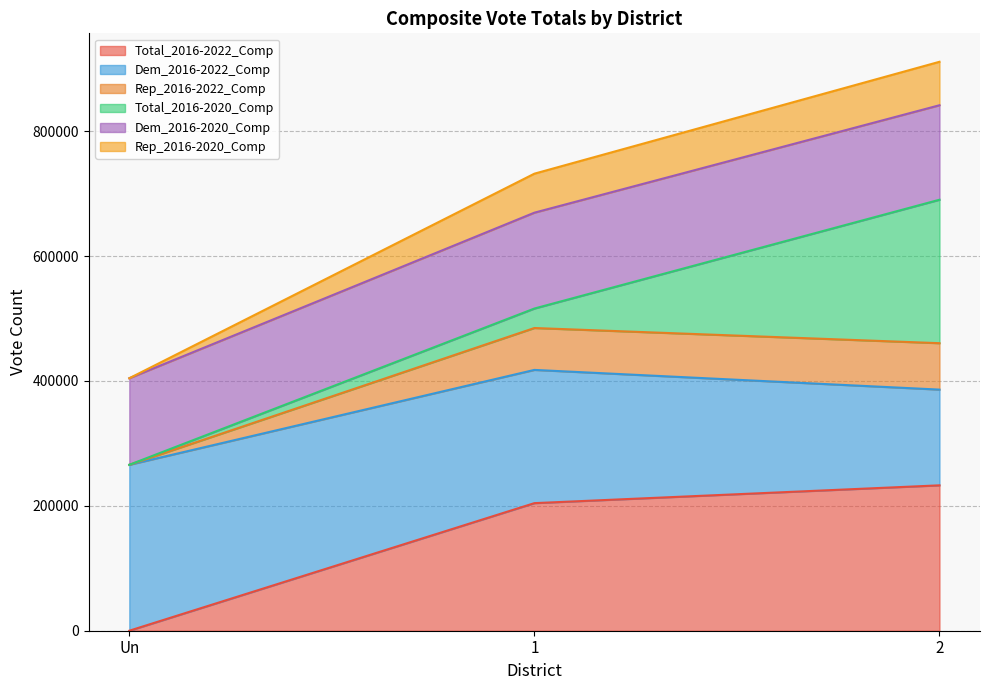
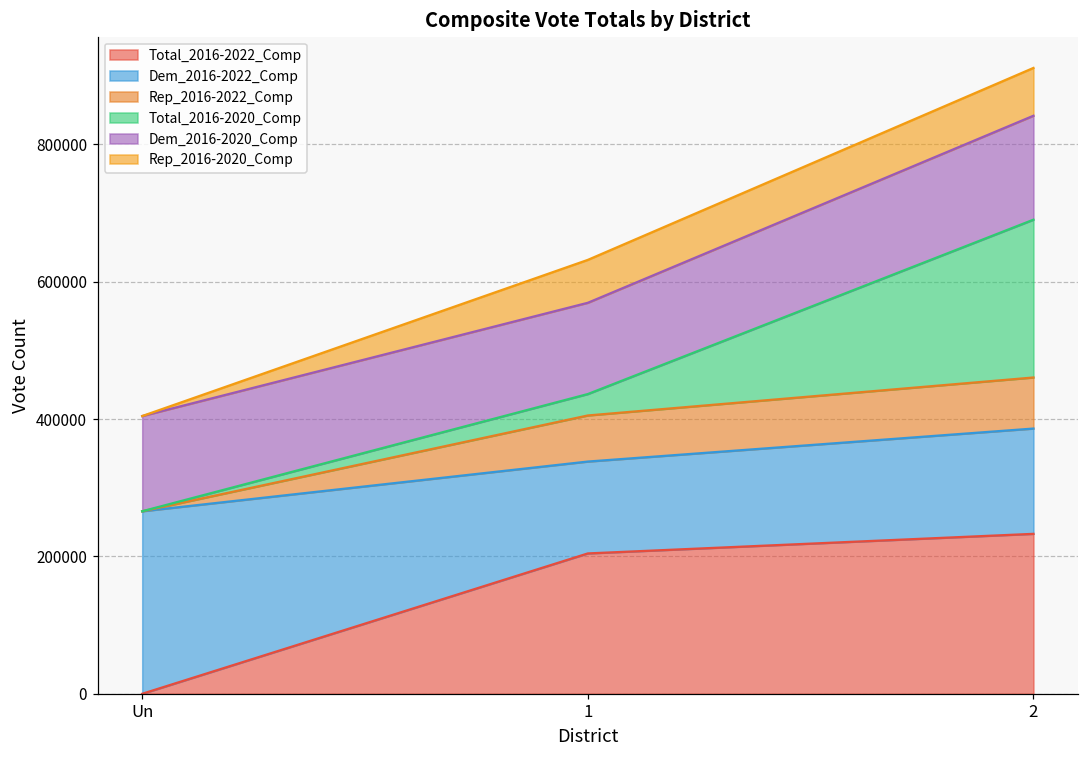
  {
    "Dem_2016-2022_Comp": {
-     "1": 210000,
+     "1": 130000,
      "2": 150000
    },
    "Total_2016-2020_Comp": {
      "1": 30000,
      "2": 230000
    },
    "Dem_2016-2020_Comp": {
-     "1": 150000,
+     "1": 130000,
      "2": 150000
    }
  }
